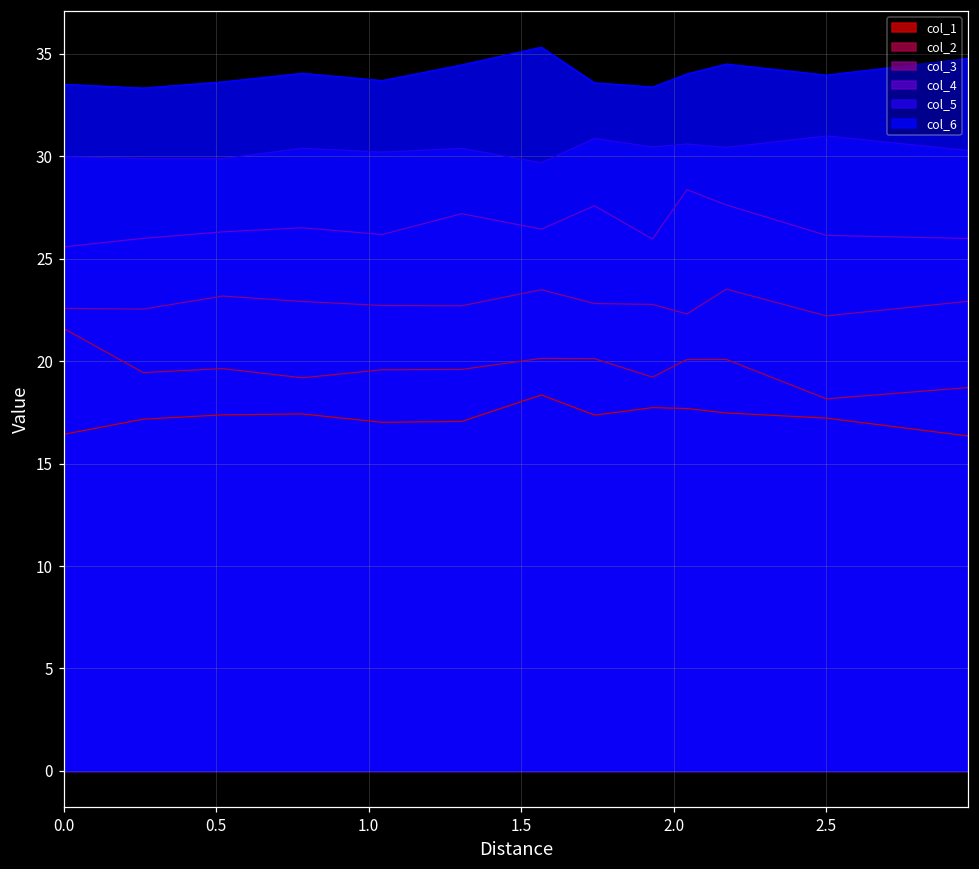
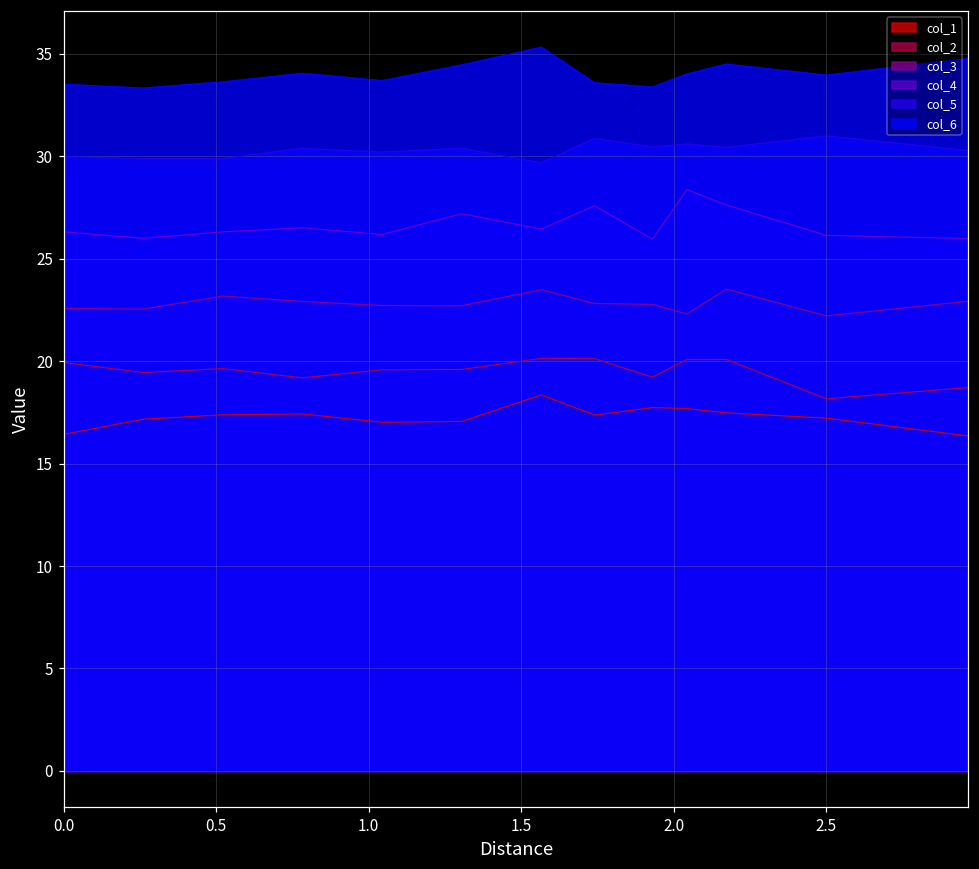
  {
    "col_1": {
      "0.0": 16.4,
      "2.5": 17.2
    },
    "col_2": {
-     "0.0": 21.6,
+     "0.0": 19.9,
      "2.5": 18.2
    },
    "col_3": {
      "0.0": 22.6,
      "2.5": 22.2
    },
    "col_4": {
-     "0.0": 25.6,
+     "0.0": 26.3,
      "2.5": 26.1
    }
  }
